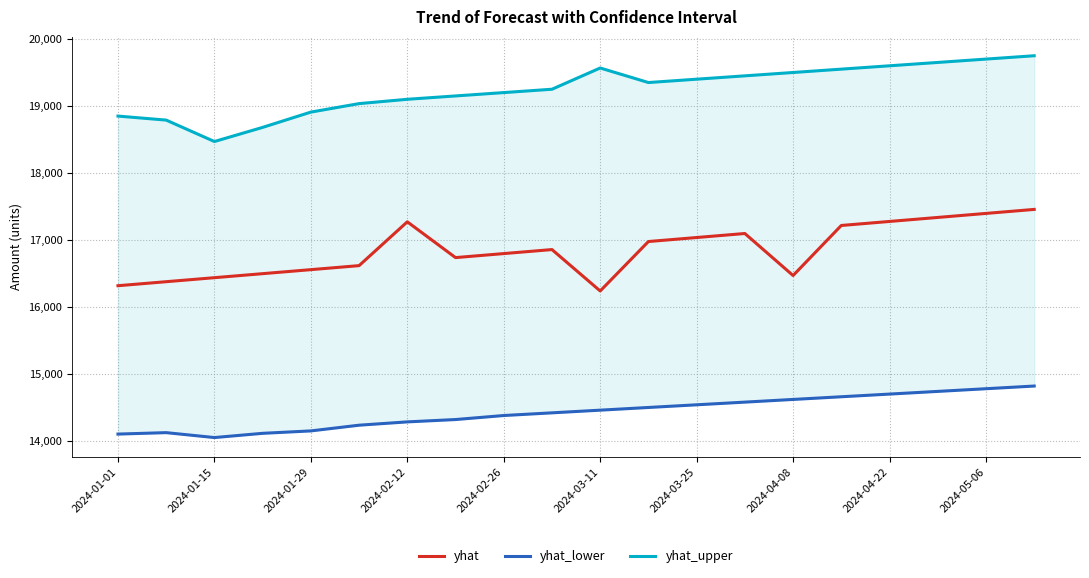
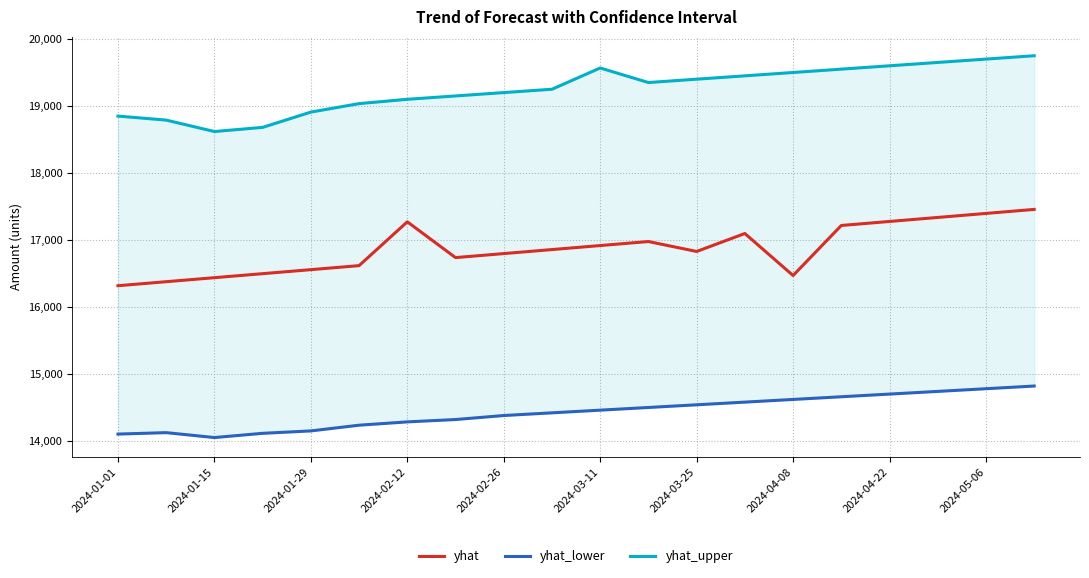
  {
    "yhat": {
      "2024-01-01": "16,300",
      "2024-01-15": "16,400",
      "2024-01-29": "16,600",
      "2024-02-12": "17,300",
      "2024-02-26": "16,800",
-     "2024-03-11": "16,200",
-     "2024-03-25": "17,000",
+     "2024-03-11": "16,900",
+     "2024-03-25": "16,800",
      "2024-04-08": "16,500",
      "2024-04-22": "17,300",
      "2024-05-06": "17,400"
    },
    "yhat_lower": {
      "2024-01-01": "14,100",
      "2024-01-15": "14,100",
      "2024-01-29": "14,200",
      "2024-02-12": "14,300",
      "2024-02-26": "14,400",
      "2024-03-11": "14,500",
      "2024-03-25": "14,500",
      "2024-04-08": "14,600",
      "2024-04-22": "14,700",
      "2024-05-06": "14,800"
    },
    "yhat_upper": {
      "2024-01-01": "18,800",
-     "2024-01-15": "18,500",
+     "2024-01-15": "18,600",
      "2024-01-29": "18,900",
      "2024-02-12": "19,100",
      "2024-02-26": "19,200",
      "2024-03-11": "19,600",
      "2024-03-25": "19,400",
      "2024-04-08": "19,500",
      "2024-04-22": "19,600",
      "2024-05-06": "19,700"
    }
  }
